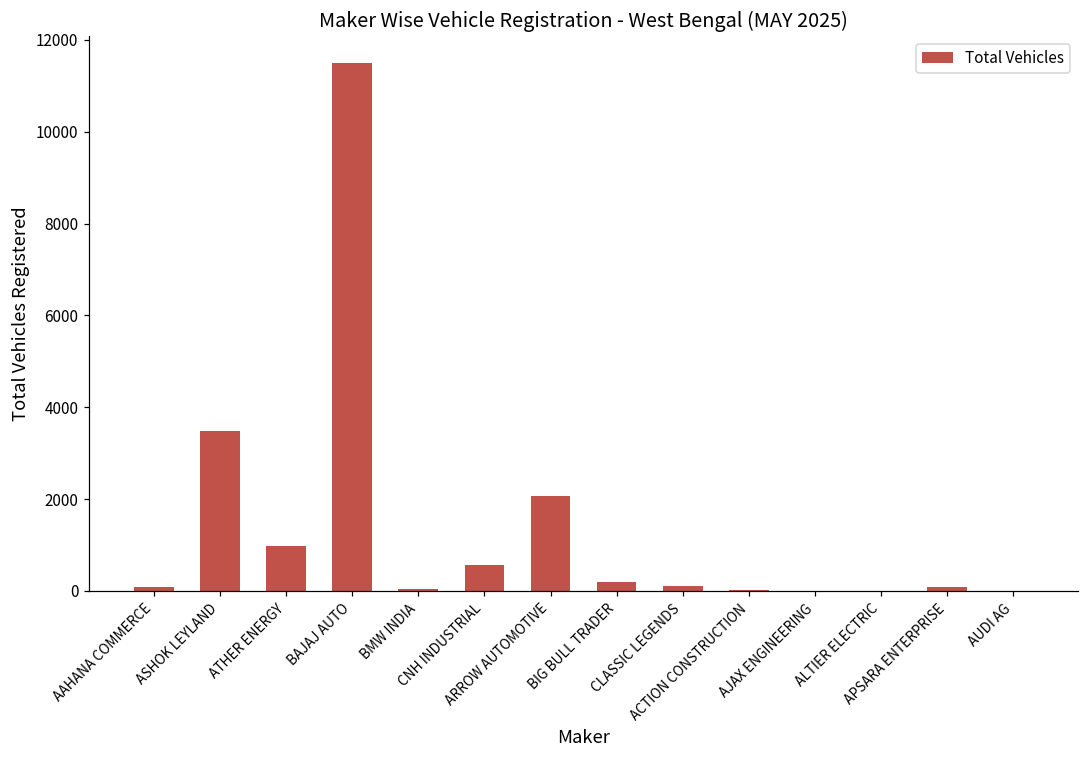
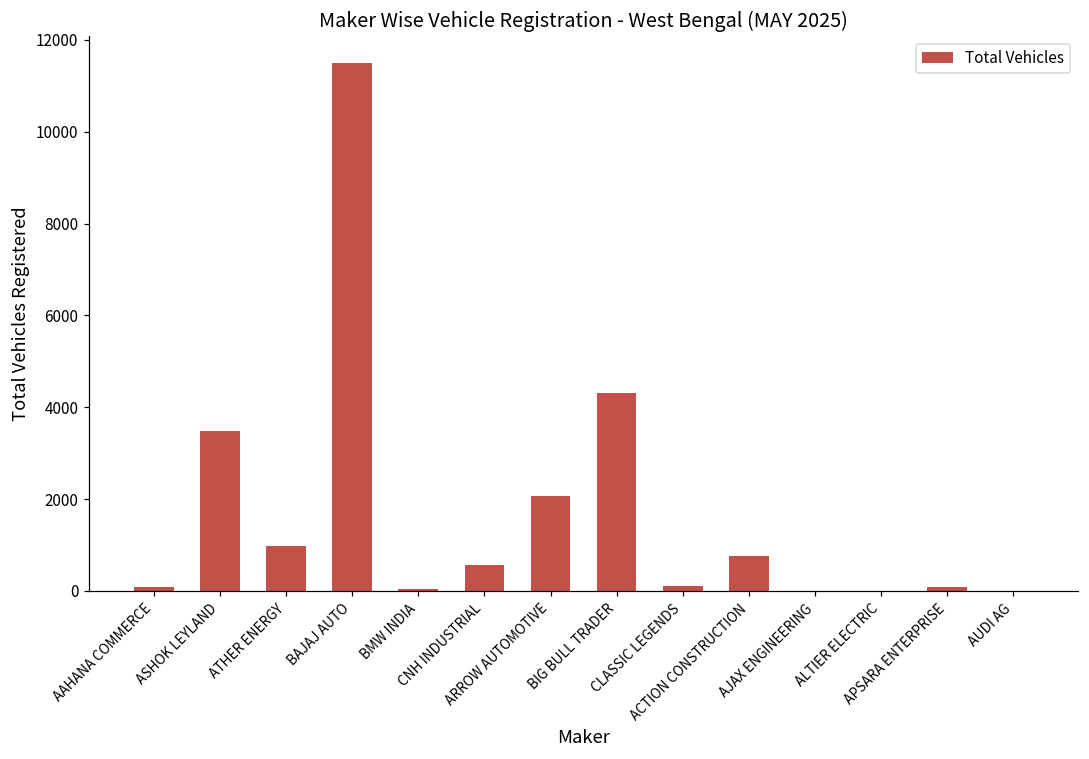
  {
    "AAHANA COMMERCE": 100,
    "ASHOK LEYLAND": 3500,
    "ATHER ENERGY": 1000,
    "BAJAJ AUTO": 11500,
    "CNH INDUSTRIAL": 600,
    "ARROW AUTOMOTIVE": 2100,
-   "BIG BULL TRADER": 200,
+   "BIG BULL TRADER": 4300,
    "CLASSIC LEGENDS": 100,
-   "ACTION CONSTRUCTION": 0,
+   "ACTION CONSTRUCTION": 800,
    "APSARA ENTERPRISE": 100
  }
